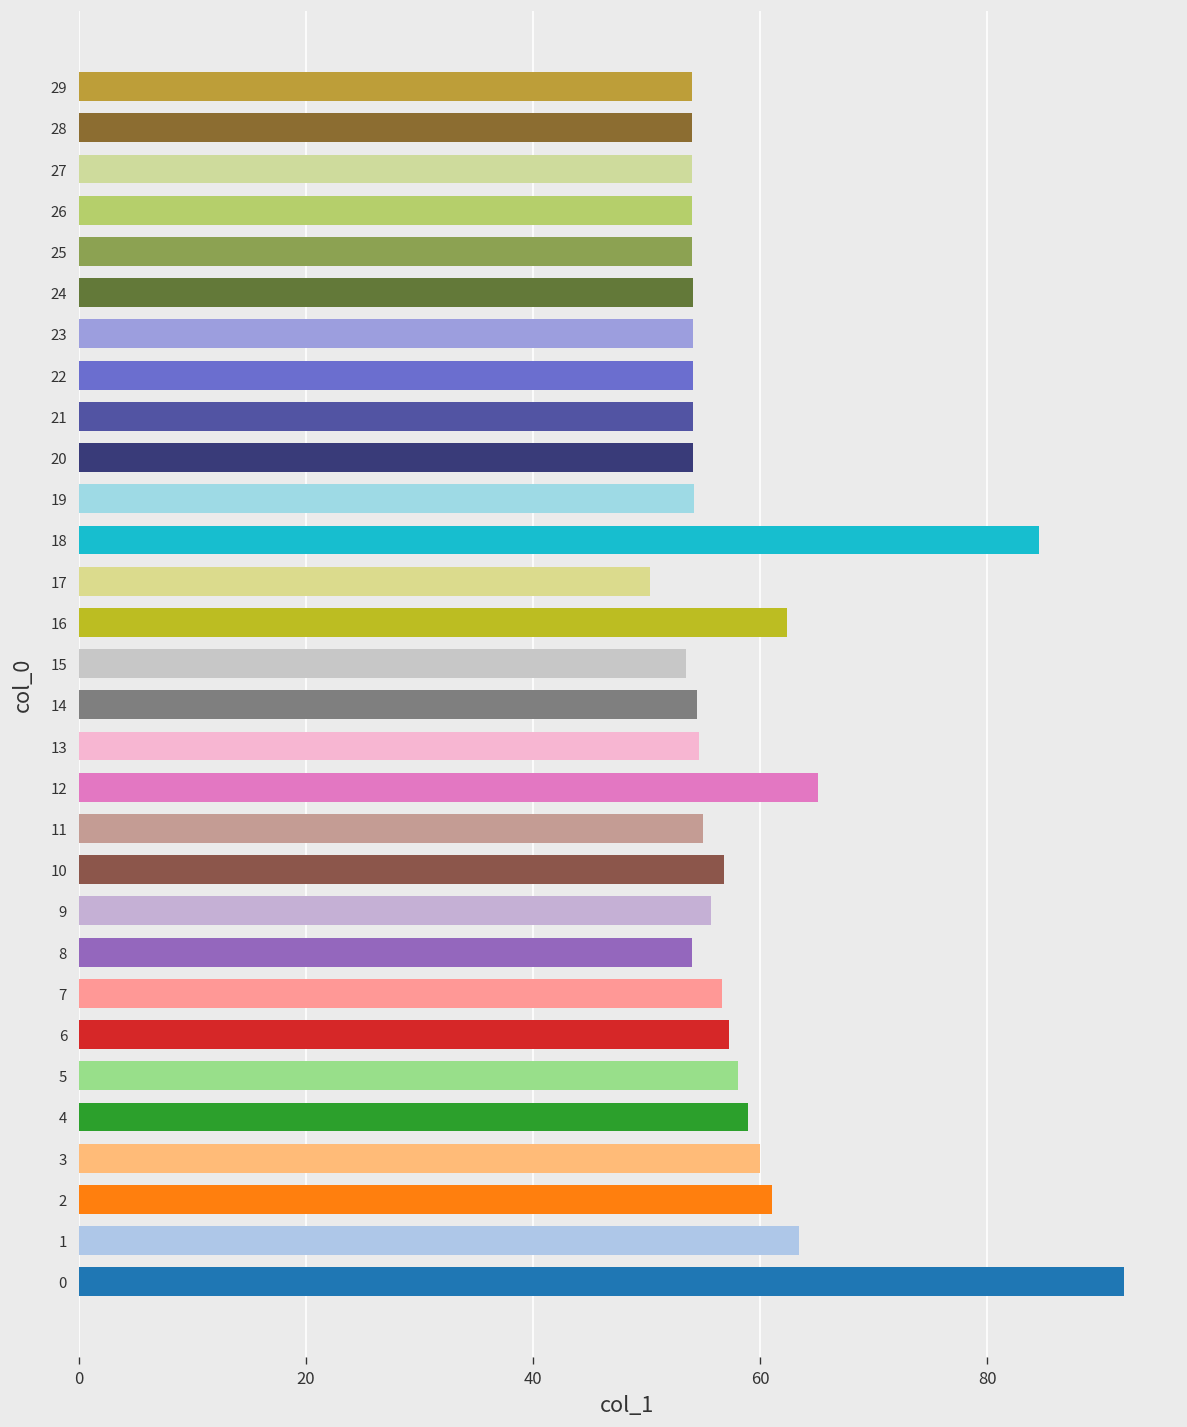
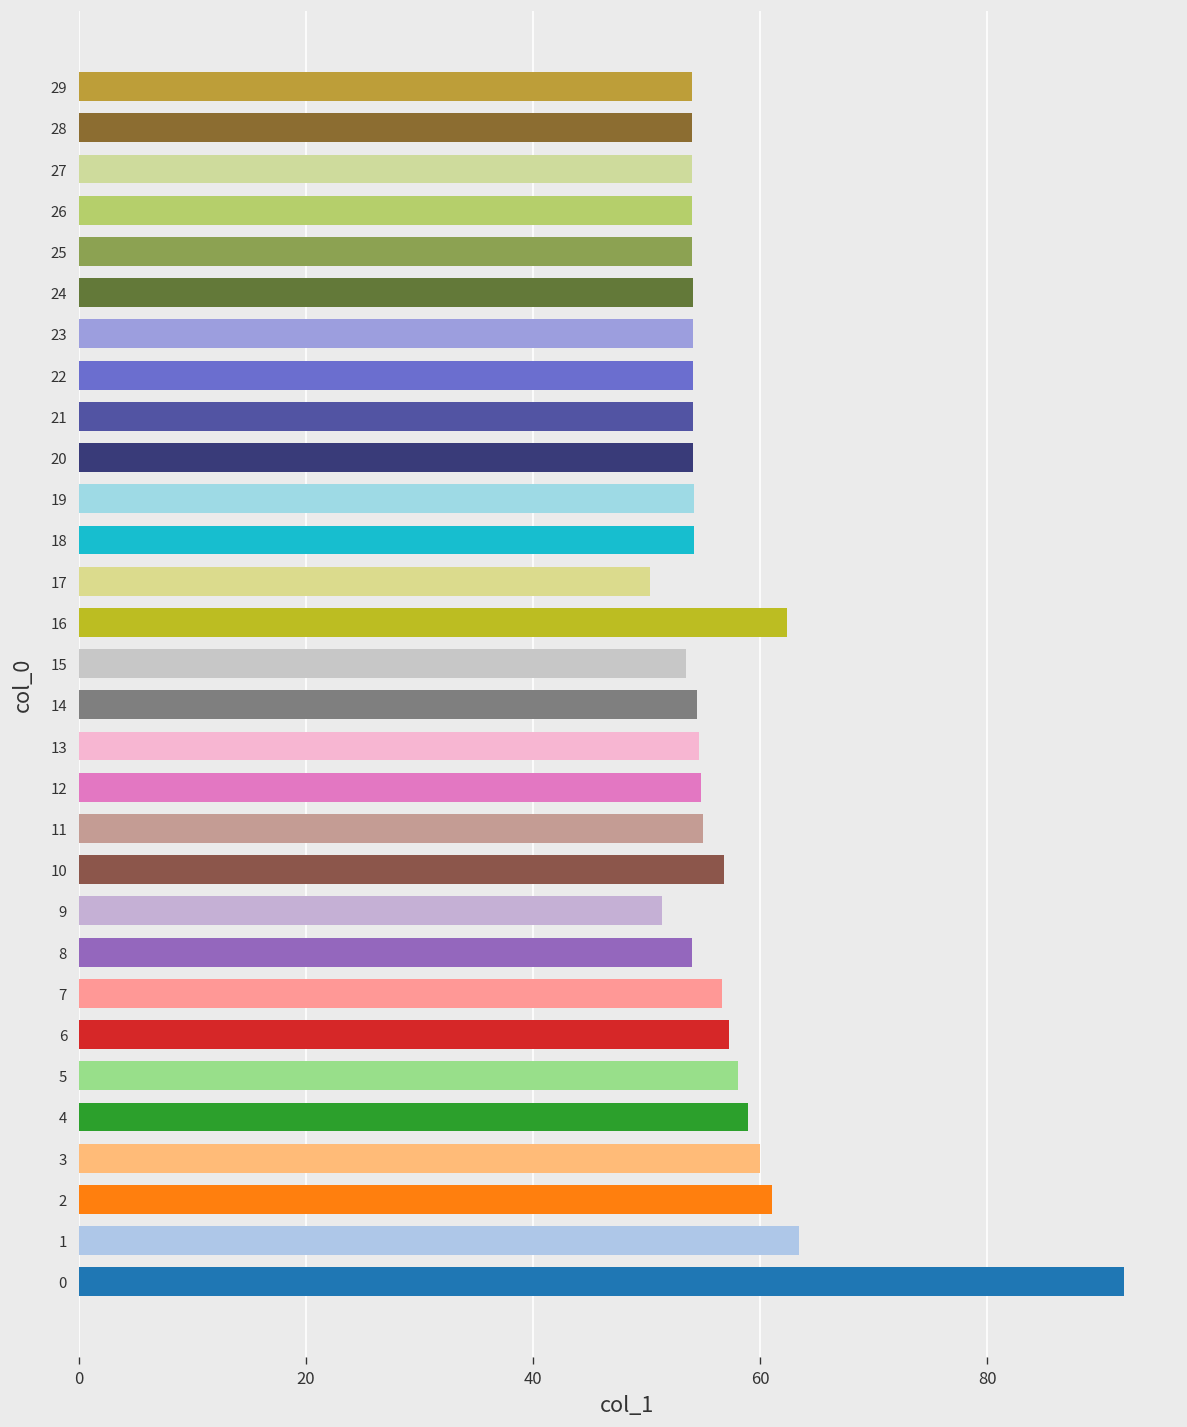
  {
    "29": 54,
    "28": 54,
    "27": 54,
    "26": 54,
    "25": 54,
    "24": 54,
    "23": 54,
    "22": 54,
    "21": 54,
    "20": 54,
    "19": 54,
-   "18": 85,
+   "18": 54,
    "17": 50,
    "16": 62,
    "15": 53,
    "14": 54,
    "13": 55,
-   "12": 65,
+   "12": 55,
    "11": 55,
    "10": 57,
-   "9": 56,
+   "9": 51,
    "8": 54,
    "7": 57,
    "6": 57,
    "5": 58,
    "4": 59,
    "3": 60,
    "2": 61,
    "1": 63,
    "0": 92
  }
